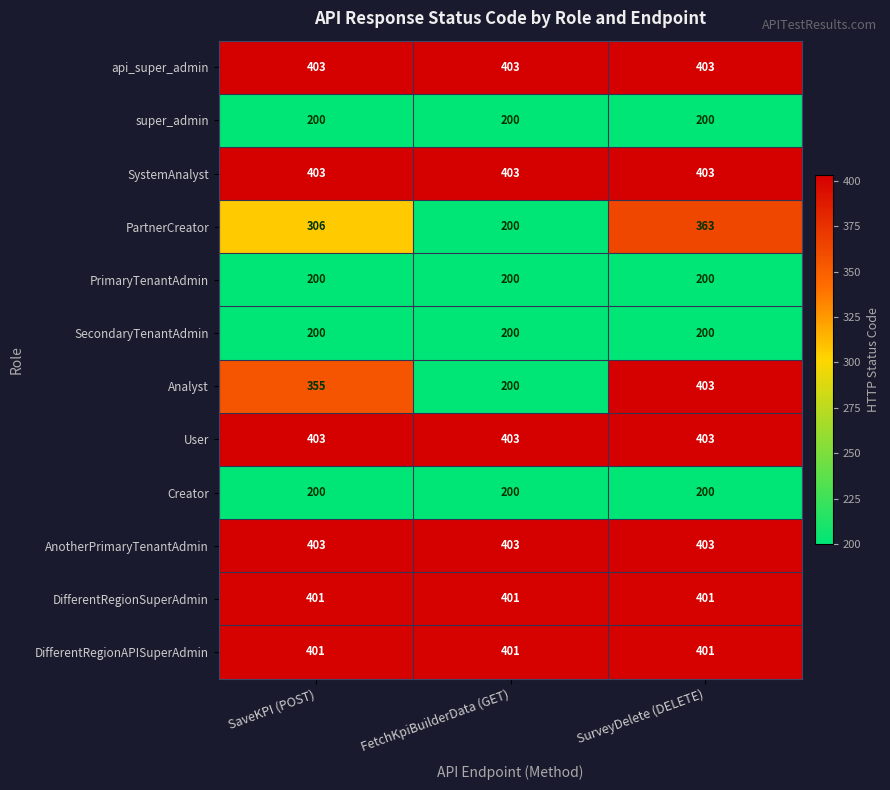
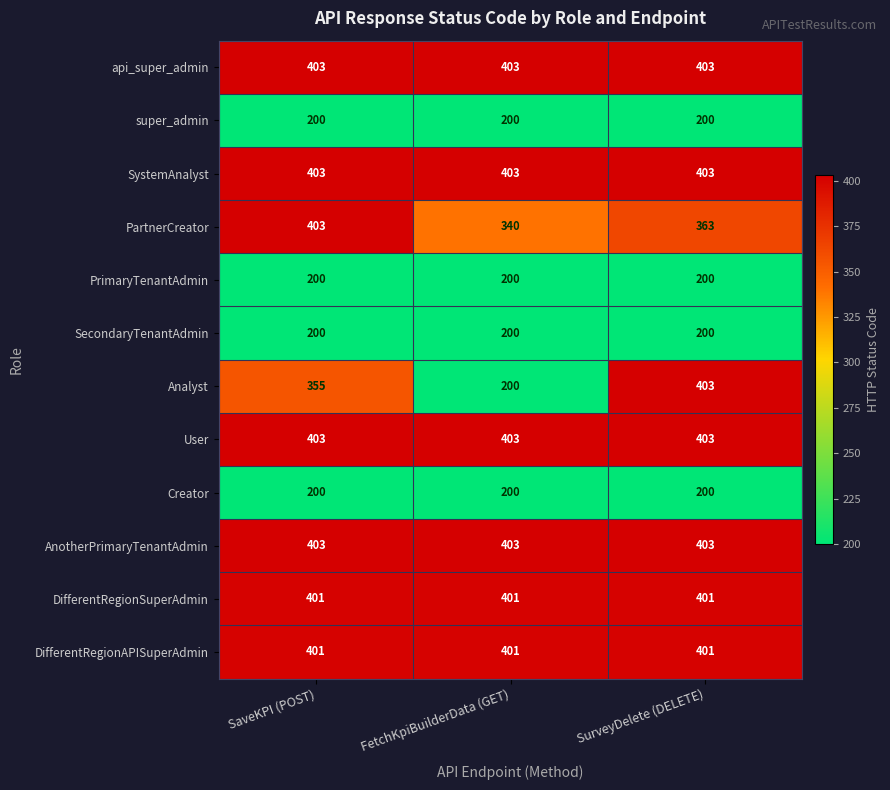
  {
    "api_super_admin": {
      "SaveKPI (POST)": 403,
      "FetchKpiBuilderData (GET)": 403,
      "SurveyDelete (DELETE)": 403
    },
    "super_admin": {
      "SaveKPI (POST)": 200,
      "FetchKpiBuilderData (GET)": 200,
      "SurveyDelete (DELETE)": 200
    },
    "SystemAnalyst": {
      "SaveKPI (POST)": 403,
      "FetchKpiBuilderData (GET)": 403,
      "SurveyDelete (DELETE)": 403
    },
    "PartnerCreator": {
-     "SaveKPI (POST)": 306,
-     "FetchKpiBuilderData (GET)": 200,
+     "SaveKPI (POST)": 403,
+     "FetchKpiBuilderData (GET)": 340,
      "SurveyDelete (DELETE)": 363
    },
    "PrimaryTenantAdmin": {
      "SaveKPI (POST)": 200,
      "FetchKpiBuilderData (GET)": 200,
      "SurveyDelete (DELETE)": 200
    },
    "SecondaryTenantAdmin": {
      "SaveKPI (POST)": 200,
      "FetchKpiBuilderData (GET)": 200,
      "SurveyDelete (DELETE)": 200
    },
    "Analyst": {
      "SaveKPI (POST)": 355,
      "FetchKpiBuilderData (GET)": 200,
      "SurveyDelete (DELETE)": 403
    },
    "User": {
      "SaveKPI (POST)": 403,
      "FetchKpiBuilderData (GET)": 403,
      "SurveyDelete (DELETE)": 403
    },
    "Creator": {
      "SaveKPI (POST)": 200,
      "FetchKpiBuilderData (GET)": 200,
      "SurveyDelete (DELETE)": 200
    },
    "AnotherPrimaryTenantAdmin": {
      "SaveKPI (POST)": 403,
      "FetchKpiBuilderData (GET)": 403,
      "SurveyDelete (DELETE)": 403
    },
    "DifferentRegionSuperAdmin": {
      "SaveKPI (POST)": 401,
      "FetchKpiBuilderData (GET)": 401,
      "SurveyDelete (DELETE)": 401
    },
    "DifferentRegionAPISuperAdmin": {
      "SaveKPI (POST)": 401,
      "FetchKpiBuilderData (GET)": 401,
      "SurveyDelete (DELETE)": 401
    }
  }
